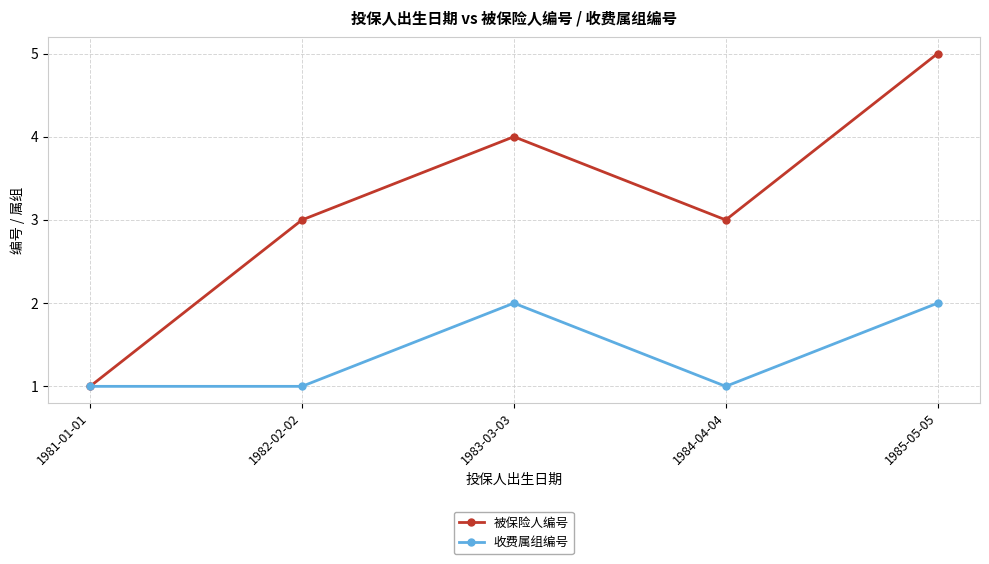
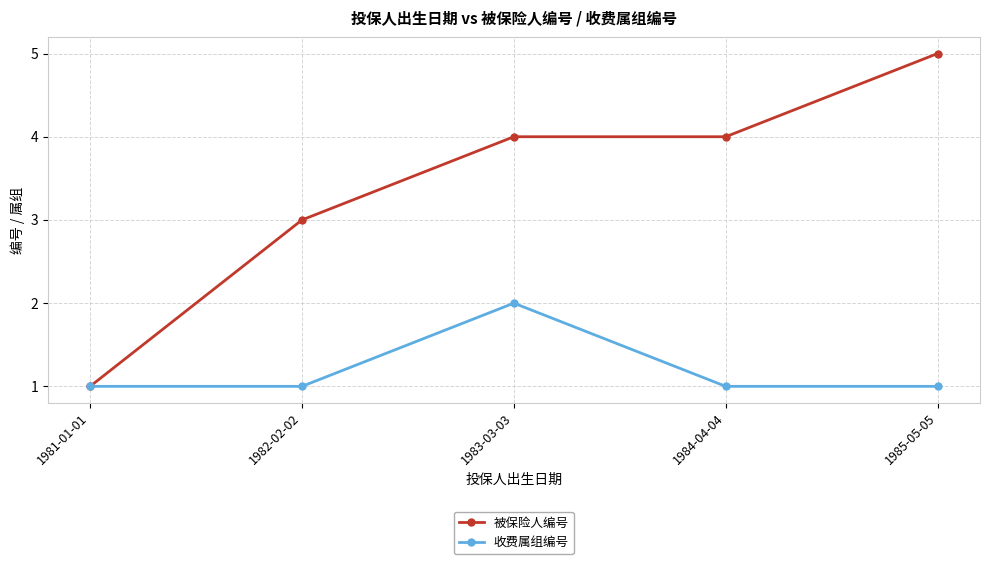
  {
    "被保险人编号": {
      "1982-02-02": 3,
      "1983-03-03": 4,
-     "1984-04-04": 3,
+     "1984-04-04": 4,
      "1985-05-05": 5
    },
    "收费属组编号": {
      "1982-02-02": 1,
      "1983-03-03": 2,
      "1984-04-04": 1,
-     "1985-05-05": 2
+     "1985-05-05": 1
    }
  }
